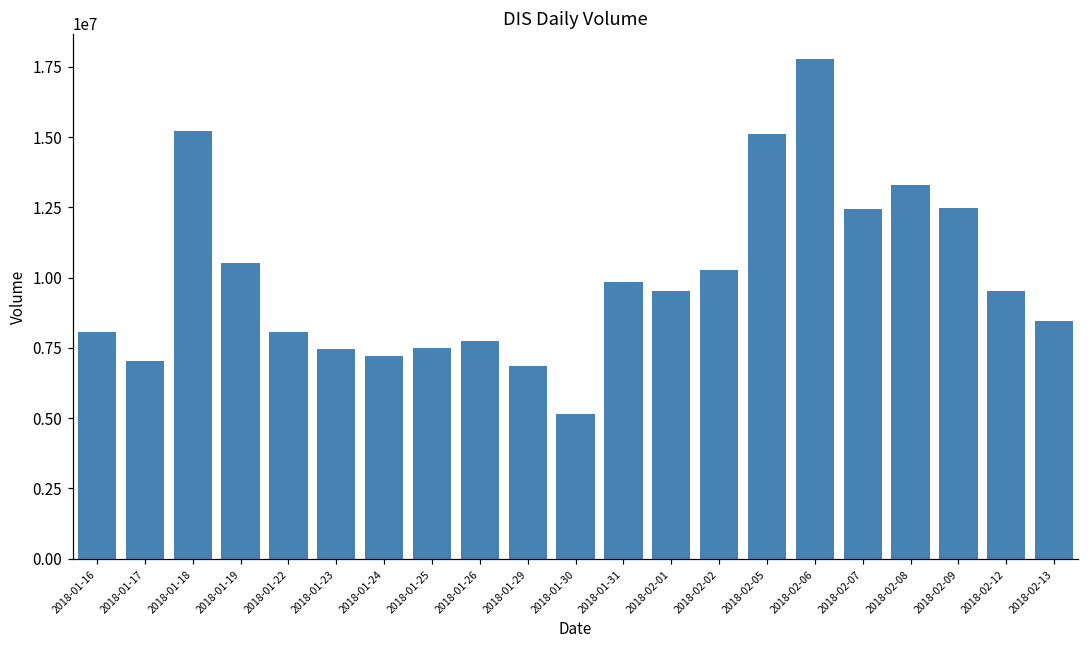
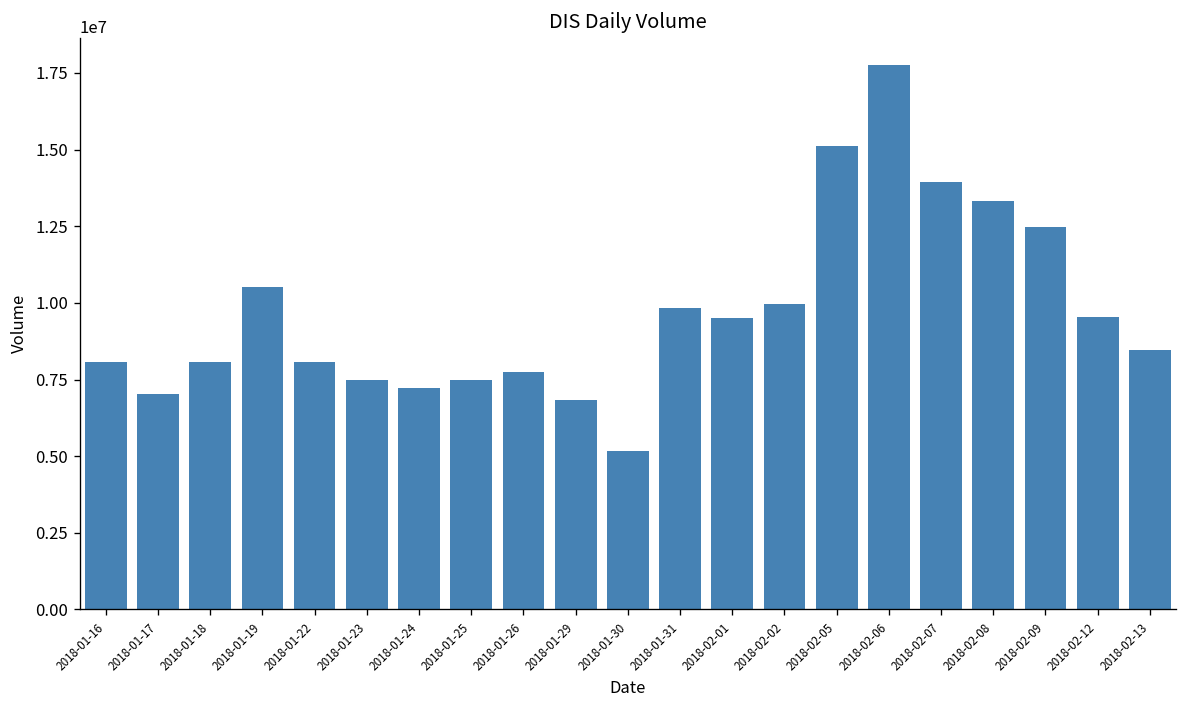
  {
    "2018-01-16": 8100000,
    "2018-01-17": 7000000,
-   "2018-01-18": 15200000,
+   "2018-01-18": 8100000,
    "2018-01-19": 10500000,
    "2018-01-22": 8100000,
    "2018-01-23": 7500000,
    "2018-01-24": 7200000,
    "2018-01-25": 7500000,
    "2018-01-26": 7700000,
    "2018-01-29": 6800000,
    "2018-01-30": 5200000,
    "2018-01-31": 9800000,
    "2018-02-01": 9500000,
-   "2018-02-02": 10300000,
+   "2018-02-02": 9900000,
    "2018-02-05": 15100000,
    "2018-02-06": 17800000,
-   "2018-02-07": 12400000,
+   "2018-02-07": 14000000,
    "2018-02-08": 13300000,
    "2018-02-09": 12500000,
    "2018-02-12": 9500000,
    "2018-02-13": 8400000
  }
